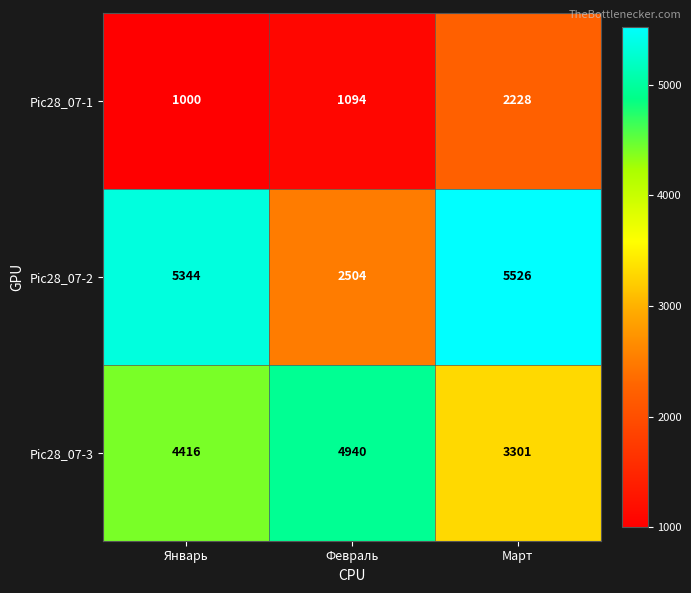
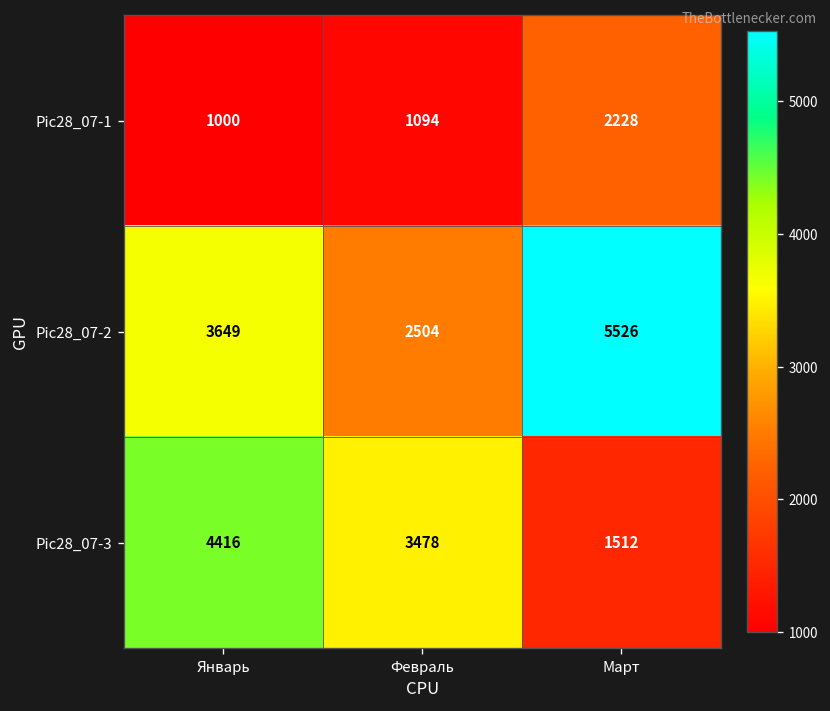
  {
    "Pic28_07-1": {
      "Январь": 1000,
      "Февраль": 1094,
      "Март": 2228
    },
    "Pic28_07-2": {
-     "Январь": 5344,
+     "Январь": 3649,
      "Февраль": 2504,
      "Март": 5526
    },
    "Pic28_07-3": {
      "Январь": 4416,
-     "Февраль": 4940,
-     "Март": 3301
+     "Февраль": 3478,
+     "Март": 1512
    }
  }
